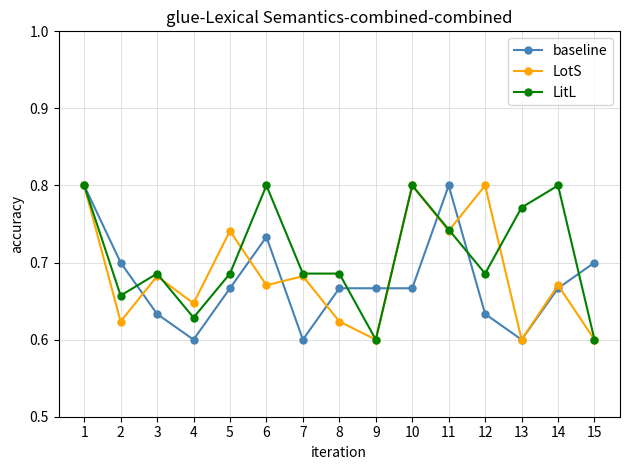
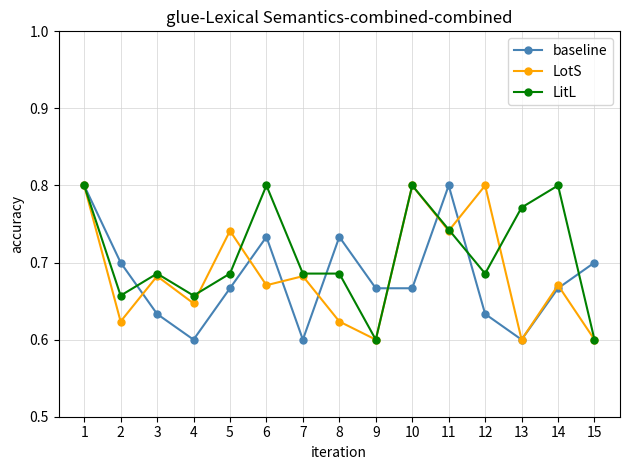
  {
    "baseline": {
      "2": 0.70,
      "3": 0.63,
      "4": 0.60,
      "5": 0.67,
      "6": 0.73,
      "7": 0.60,
-     "8": 0.67,
+     "8": 0.73,
      "9": 0.67,
      "10": 0.67,
      "11": 0.80,
      "12": 0.63,
      "14": 0.67,
      "15": 0.70
    },
    "LotS": {
      "2": 0.62,
      "3": 0.68,
      "4": 0.65,
      "5": 0.74,
      "6": 0.67,
      "7": 0.68,
      "8": 0.62,
      "12": 0.80,
      "14": 0.67
    },
    "LitL": {
      "2": 0.66,
      "3": 0.69,
-     "4": 0.63,
+     "4": 0.66,
      "5": 0.69,
      "6": 0.80,
      "7": 0.69,
      "8": 0.69,
      "12": 0.69,
      "13": 0.77,
      "14": 0.80
    }
  }
